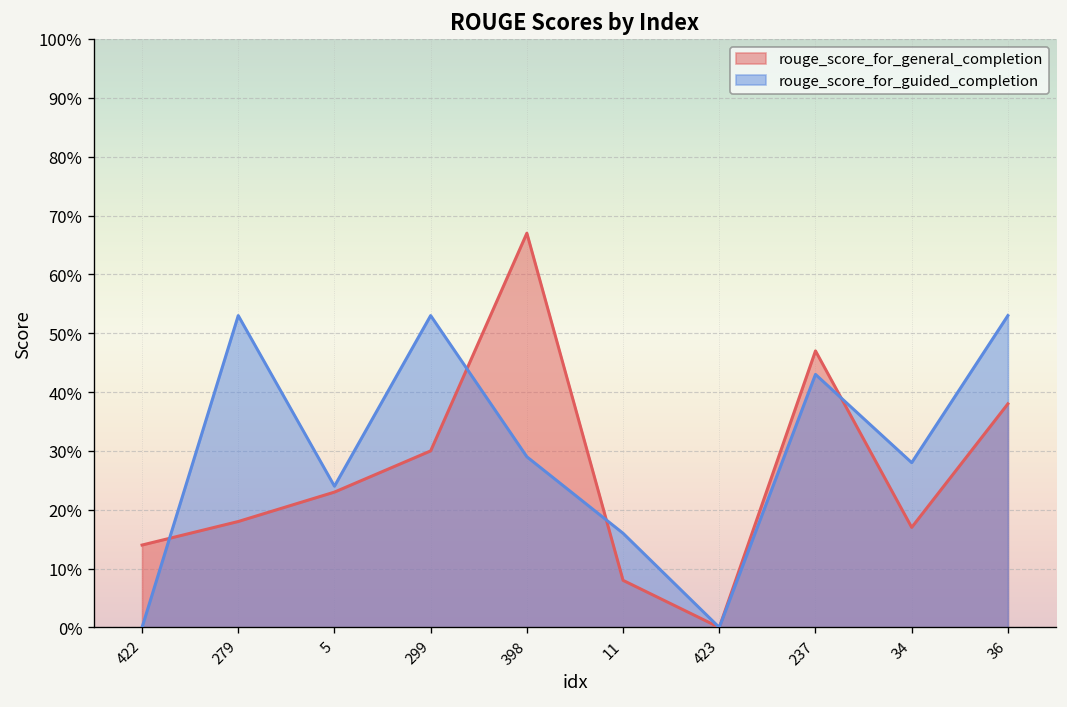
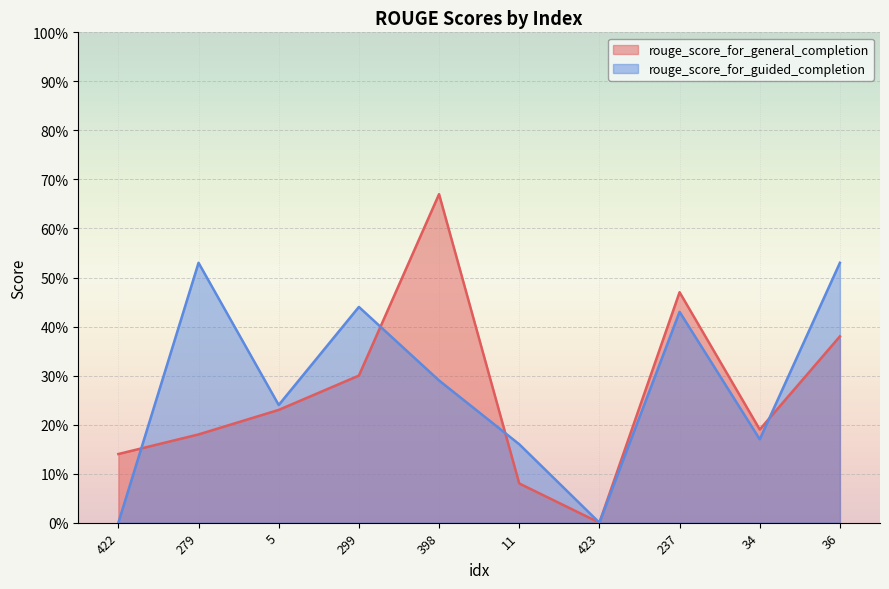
  {
    "rouge_score_for_general_completion": {
      "422": "14%",
      "279": "18%",
      "5": "23%",
      "299": "30%",
      "398": "67%",
      "11": "8%",
      "237": "47%",
-     "34": "17%",
+     "34": "19%",
      "36": "38%"
    },
    "rouge_score_for_guided_completion": {
      "422": "0%",
      "279": "53%",
      "5": "24%",
-     "299": "53%",
+     "299": "44%",
      "398": "29%",
      "11": "16%",
      "237": "43%",
-     "34": "28%",
+     "34": "17%",
      "36": "53%"
    }
  }
